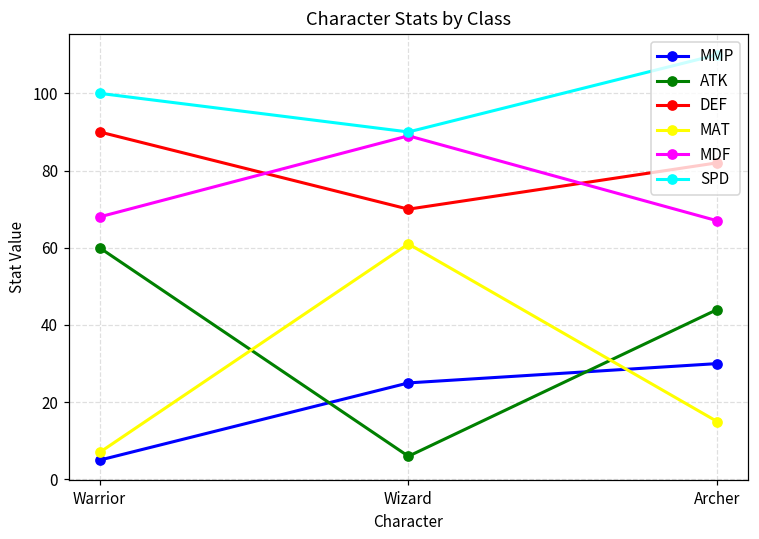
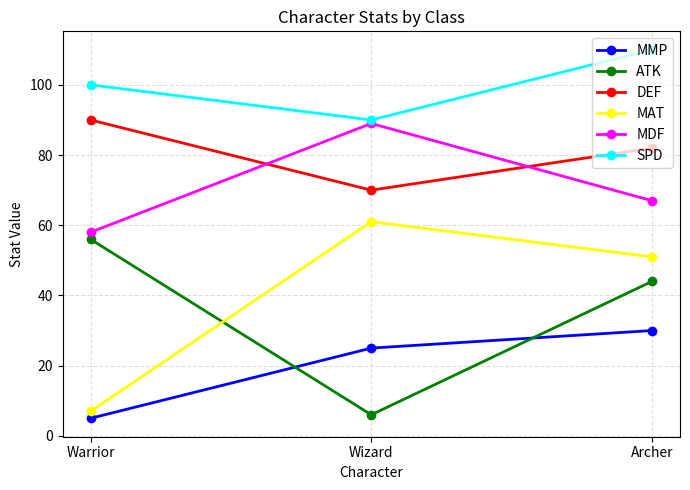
  {
    "MMP": {
      "Warrior": 5,
      "Wizard": 25,
      "Archer": 30
    },
    "ATK": {
-     "Warrior": 60,
+     "Warrior": 56,
      "Wizard": 6,
      "Archer": 44
    },
    "DEF": {
      "Warrior": 90,
      "Wizard": 70
    },
    "MAT": {
      "Warrior": 7,
      "Wizard": 61,
-     "Archer": 15
+     "Archer": 51
    },
    "MDF": {
-     "Warrior": 68,
+     "Warrior": 58,
      "Wizard": 89,
      "Archer": 67
    },
    "SPD": {
      "Warrior": 100,
      "Wizard": 90
    }
  }
